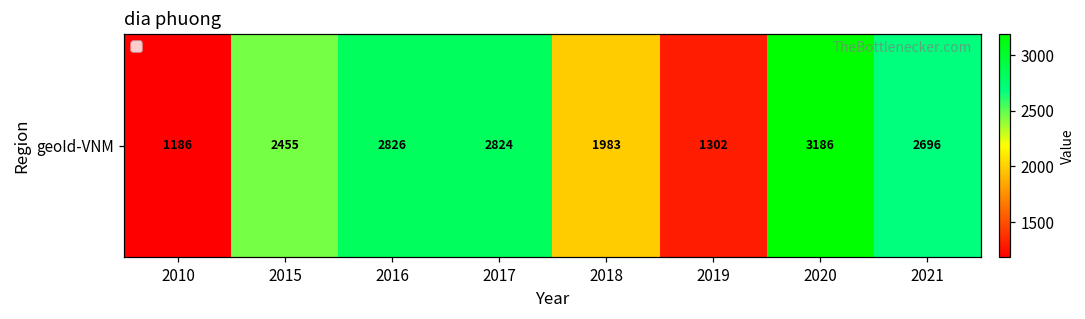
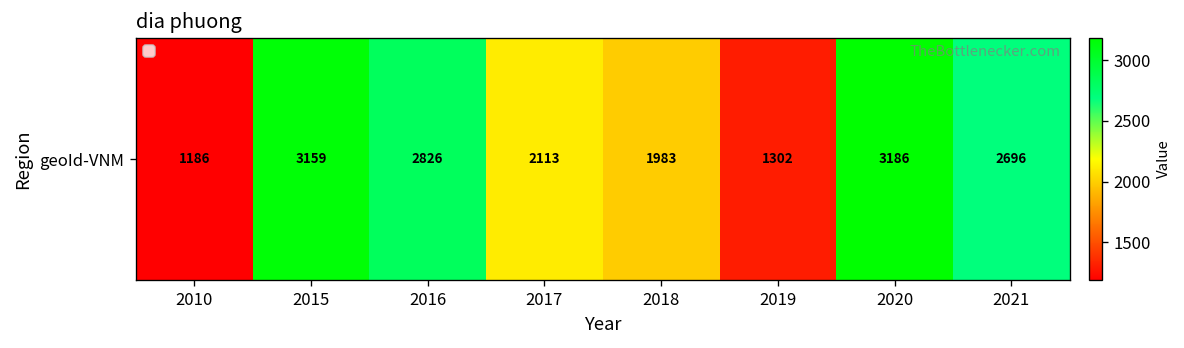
  {
    "geoId-VNM": {
      "2010": 1186,
-     "2015": 2455,
+     "2015": 3159,
      "2016": 2826,
-     "2017": 2824,
+     "2017": 2113,
      "2018": 1983,
      "2019": 1302,
      "2020": 3186
    }
  }
